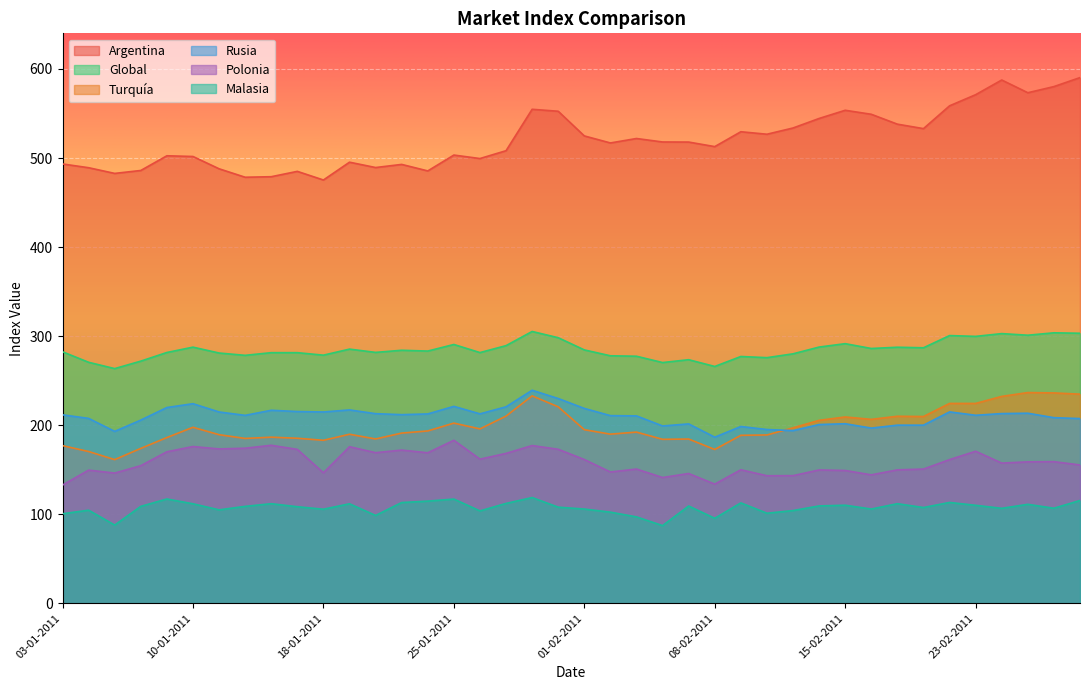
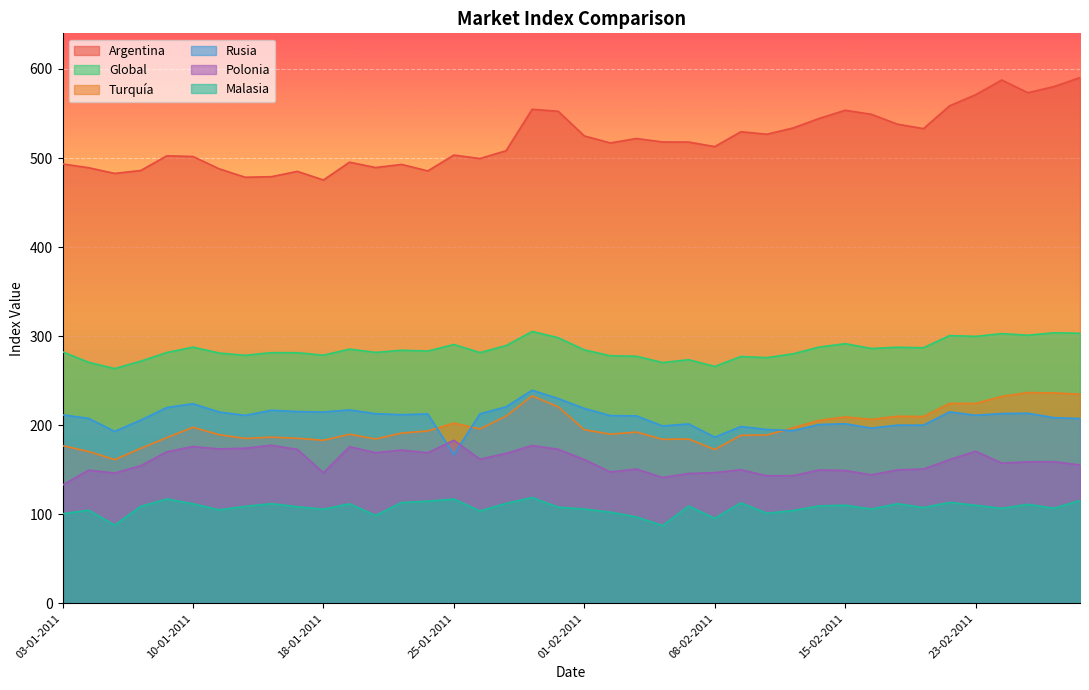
  {
    "Rusia": {
      "03-01-2011": 210,
      "10-01-2011": 220,
      "18-01-2011": 210,
-     "25-01-2011": 220,
+     "25-01-2011": 170,
      "01-02-2011": 220,
      "08-02-2011": 190,
      "15-02-2011": 200,
      "23-02-2011": 210
    },
    "Polonia": {
      "03-01-2011": 130,
      "10-01-2011": 180,
      "18-01-2011": 150,
      "25-01-2011": 180,
      "01-02-2011": 160,
-     "08-02-2011": 130,
+     "08-02-2011": 150,
      "15-02-2011": 150,
      "23-02-2011": 170
    }
  }
